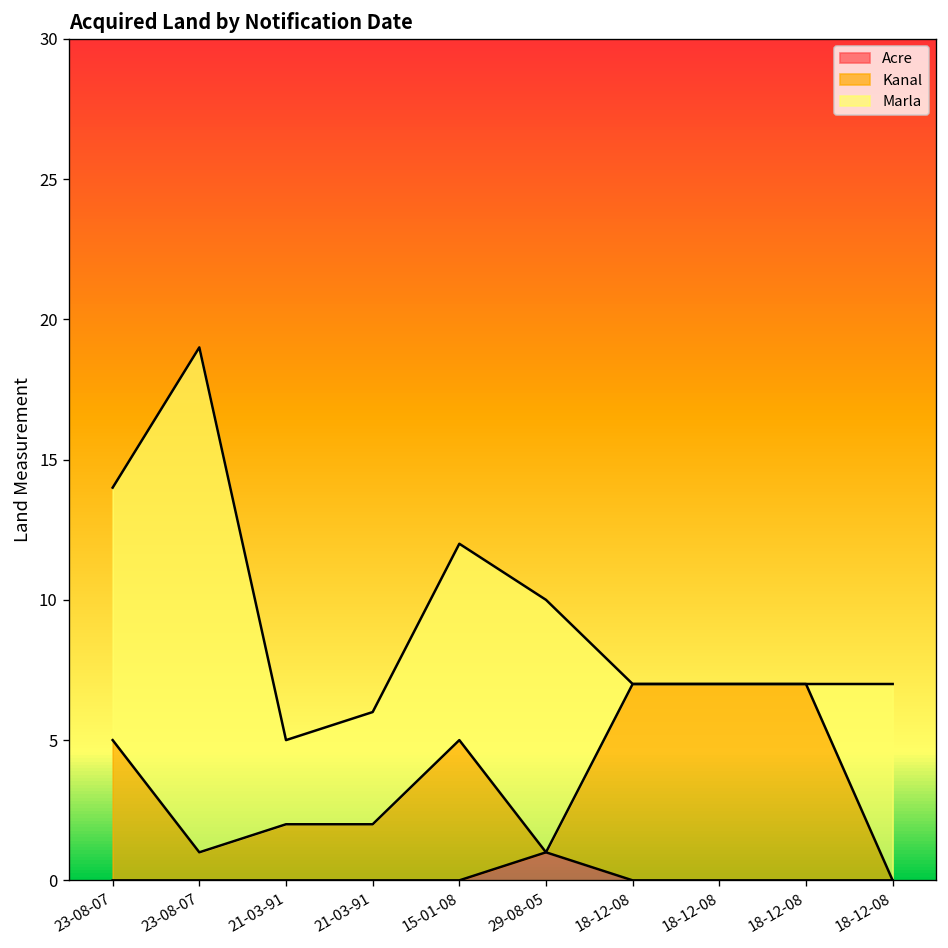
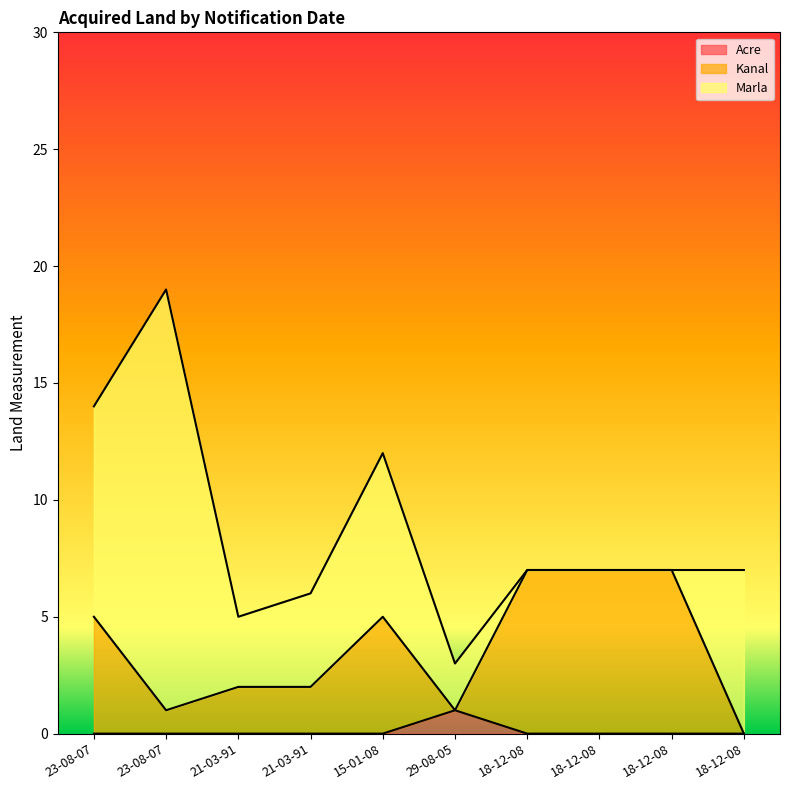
  {
    "Acre": {
      "15-01-08": 0
    },
    "Kanal": {
      "15-01-08": 5
    },
    "Marla": {
      "15-01-08": 7,
-     "29-08-05": 9
+     "29-08-05": 2
    }
  }
